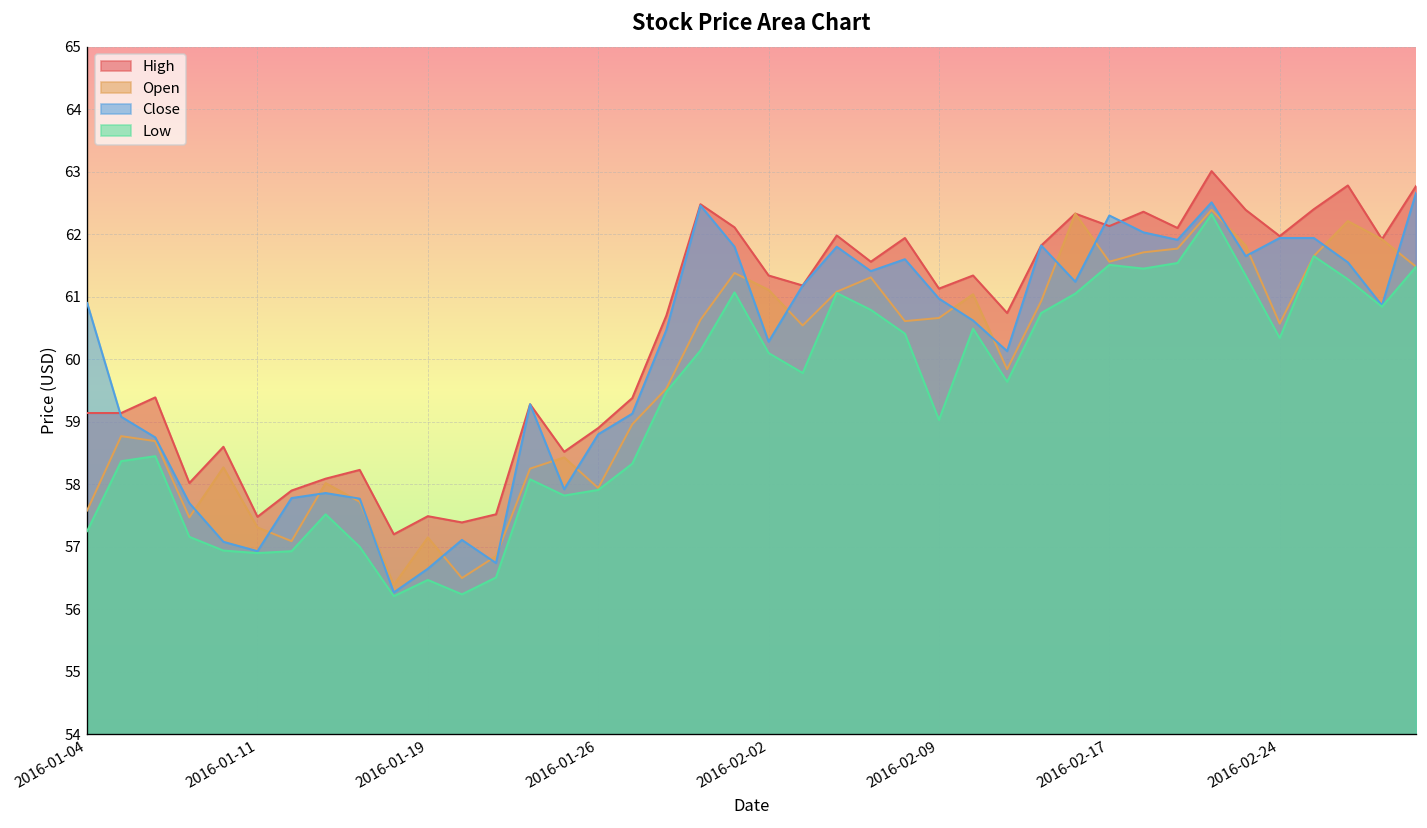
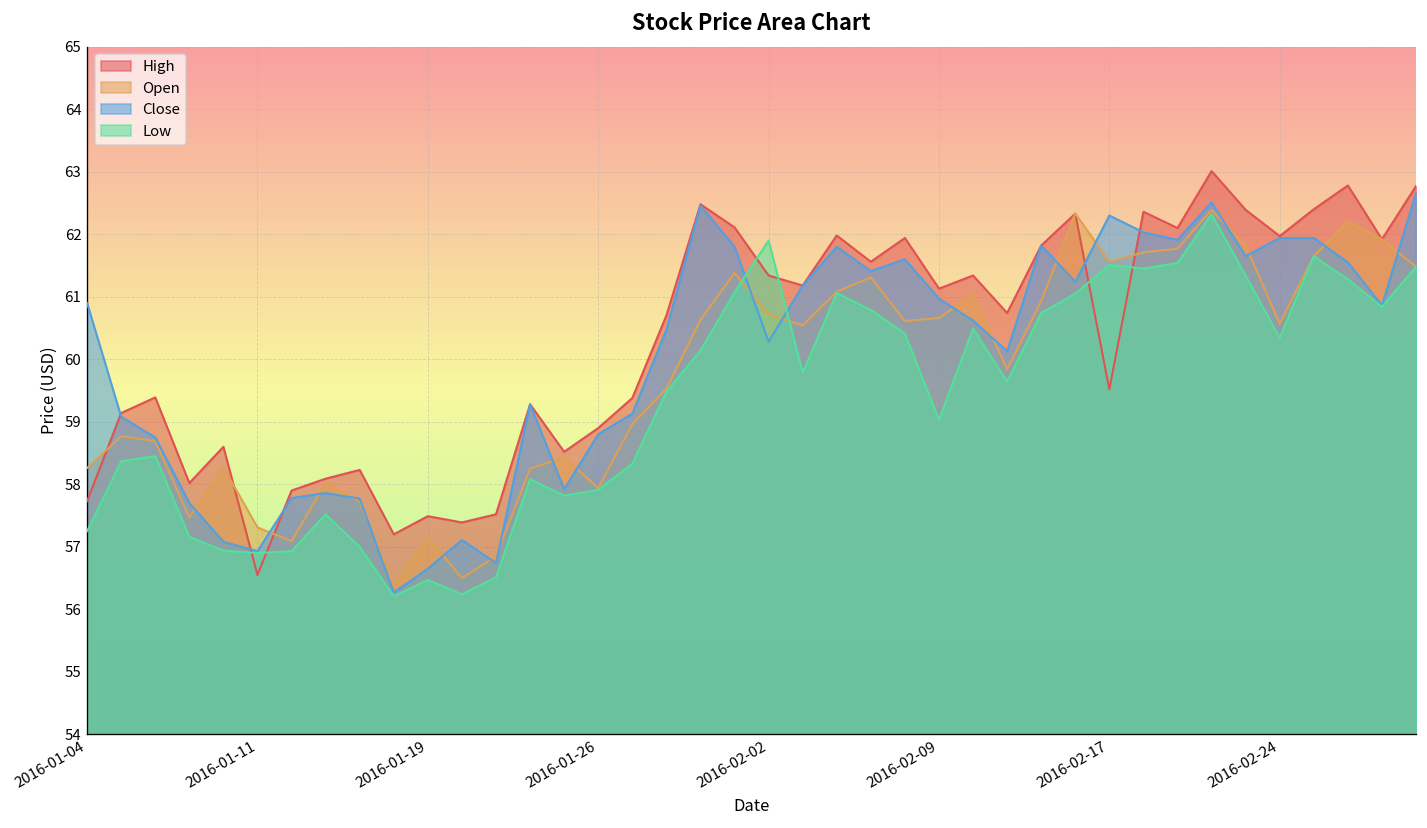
  {
    "High": {
-     "2016-01-04": 59.1,
-     "2016-01-11": 57.5,
+     "2016-01-04": 57.7,
+     "2016-01-11": 56.6,
      "2016-01-19": 57.5,
      "2016-01-26": 58.9,
      "2016-02-02": 61.3,
      "2016-02-09": 61.1,
-     "2016-02-17": 62.1
+     "2016-02-17": 59.5
    },
    "Open": {
-     "2016-01-04": 57.6,
+     "2016-01-04": 58.3,
      "2016-01-11": 57.3,
      "2016-01-19": 57.2,
-     "2016-02-02": 61.1,
+     "2016-02-02": 60.7,
      "2016-02-09": 60.7,
      "2016-02-17": 61.6,
      "2016-02-24": 60.6
    },
    "Close": {
      "2016-01-04": 60.9,
      "2016-01-19": 56.7,
      "2016-01-26": 58.8,
      "2016-02-02": 60.3,
      "2016-02-09": 61.0,
      "2016-02-17": 62.3
    },
    "Low": {
      "2016-01-04": 57.3,
      "2016-01-19": 56.5,
-     "2016-02-02": 60.1,
+     "2016-02-02": 61.9,
      "2016-02-09": 59.0,
      "2016-02-17": 61.5,
      "2016-02-24": 60.3
    }
  }
